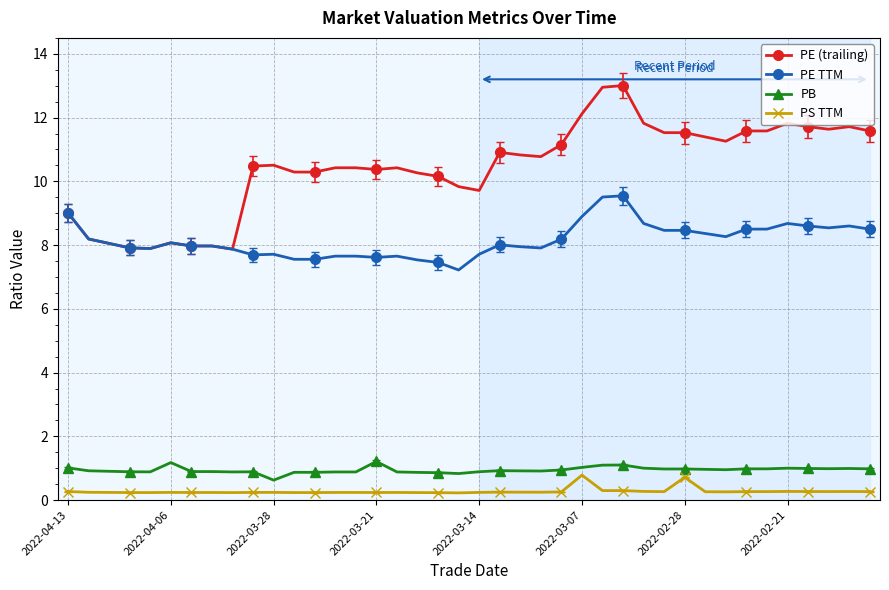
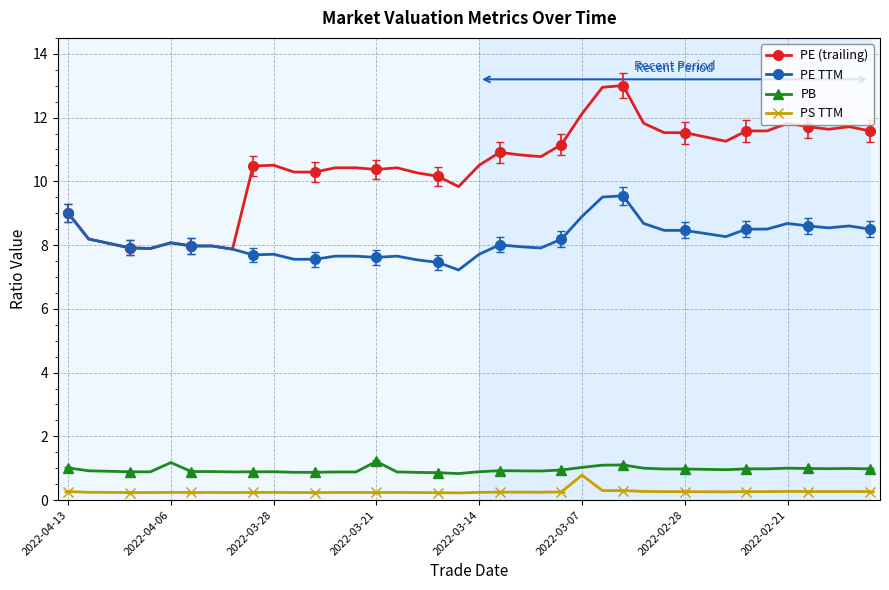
  {
    "PE (trailing)": {
      "2022-03-28": 10.5,
      "2022-03-21": 10.4,
-     "2022-03-14": 9.7,
+     "2022-03-14": 10.5,
      "2022-03-07": 12.1,
      "2022-02-28": 11.5
    },
    "PB": {
      "2022-04-06": 1.2,
-     "2022-03-28": 0.6,
+     "2022-03-28": 0.9,
      "2022-03-14": 0.9,
      "2022-03-07": 1.0,
      "2022-02-21": 1.0
    },
    "PS TTM": {
      "2022-04-06": 0.2,
      "2022-03-28": 0.2,
      "2022-03-14": 0.2,
      "2022-03-07": 0.8,
-     "2022-02-28": 0.7,
+     "2022-02-28": 0.3,
      "2022-02-21": 0.3
    }
  }
